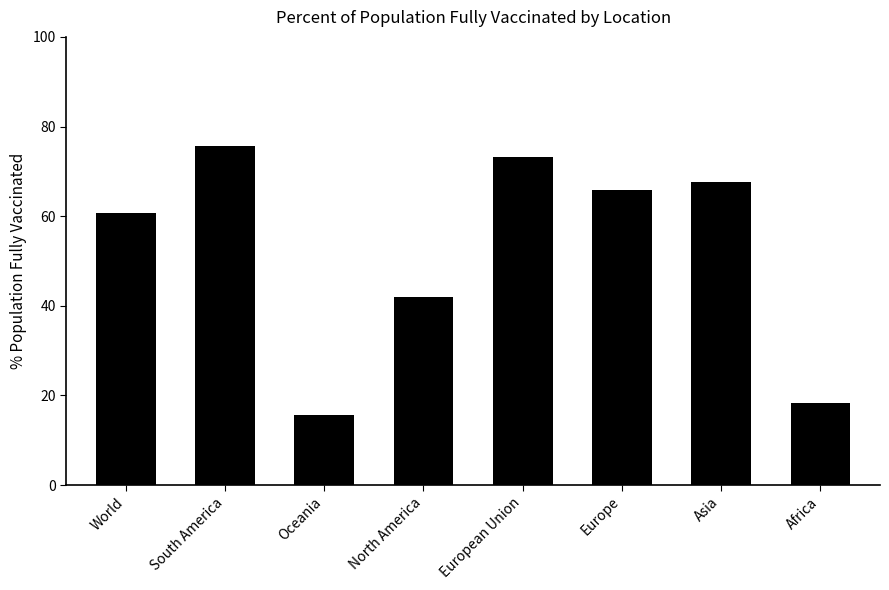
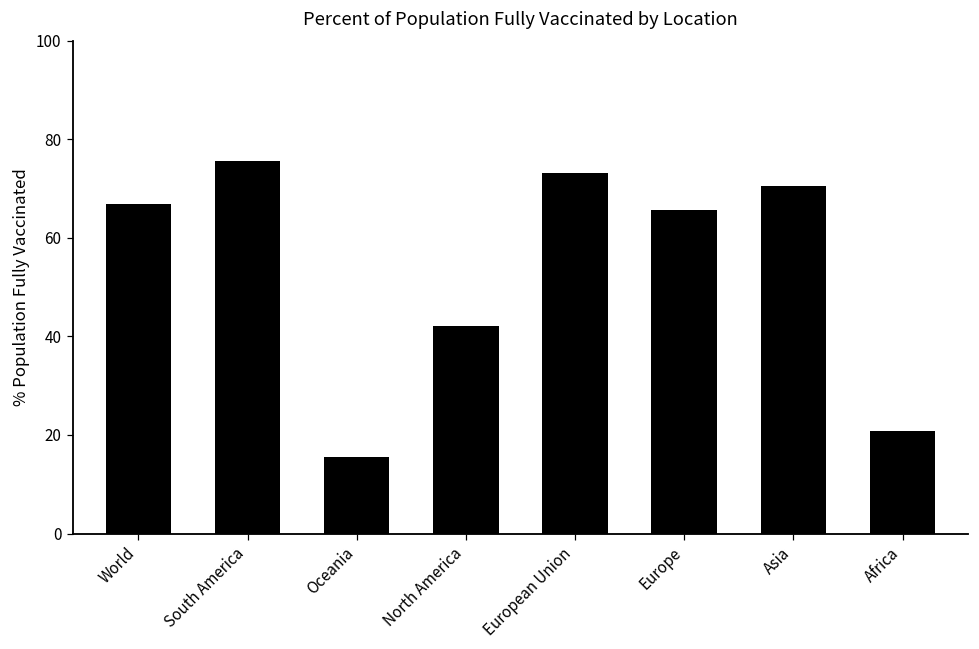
  {
-   "World": 61,
+   "World": 67,
    "South America": 76,
    "Oceania": 16,
    "North America": 42,
    "European Union": 73,
    "Europe": 66,
-   "Asia": 68,
-   "Africa": 18
+   "Asia": 71,
+   "Africa": 21
  }
